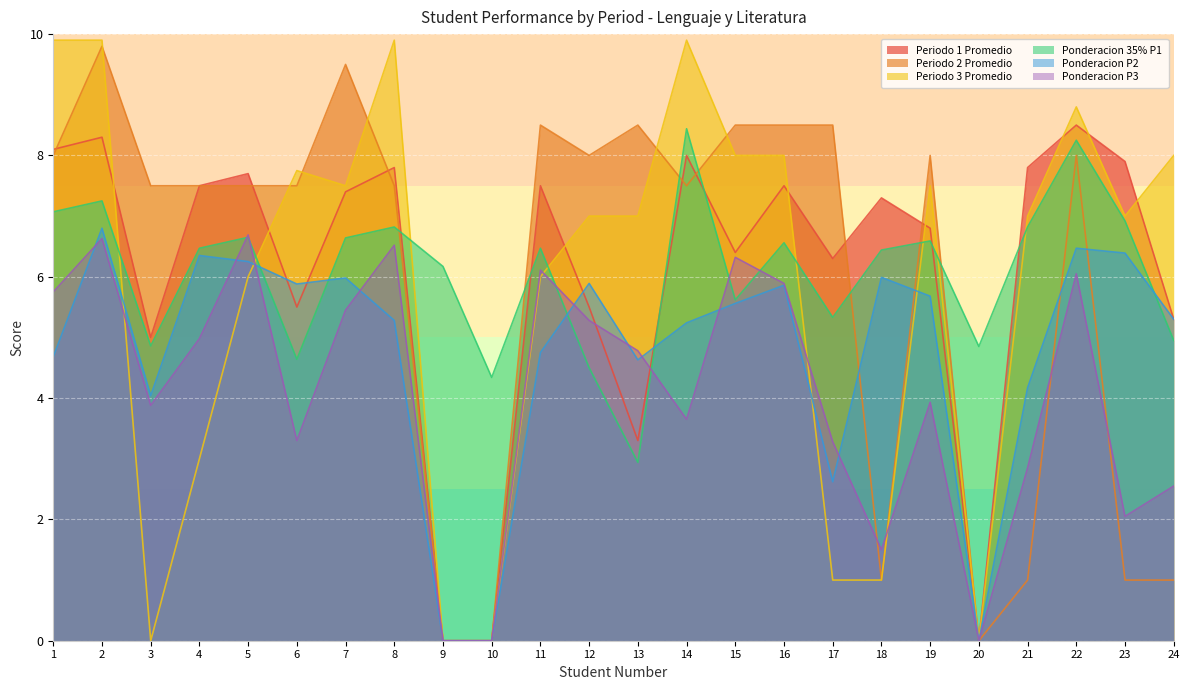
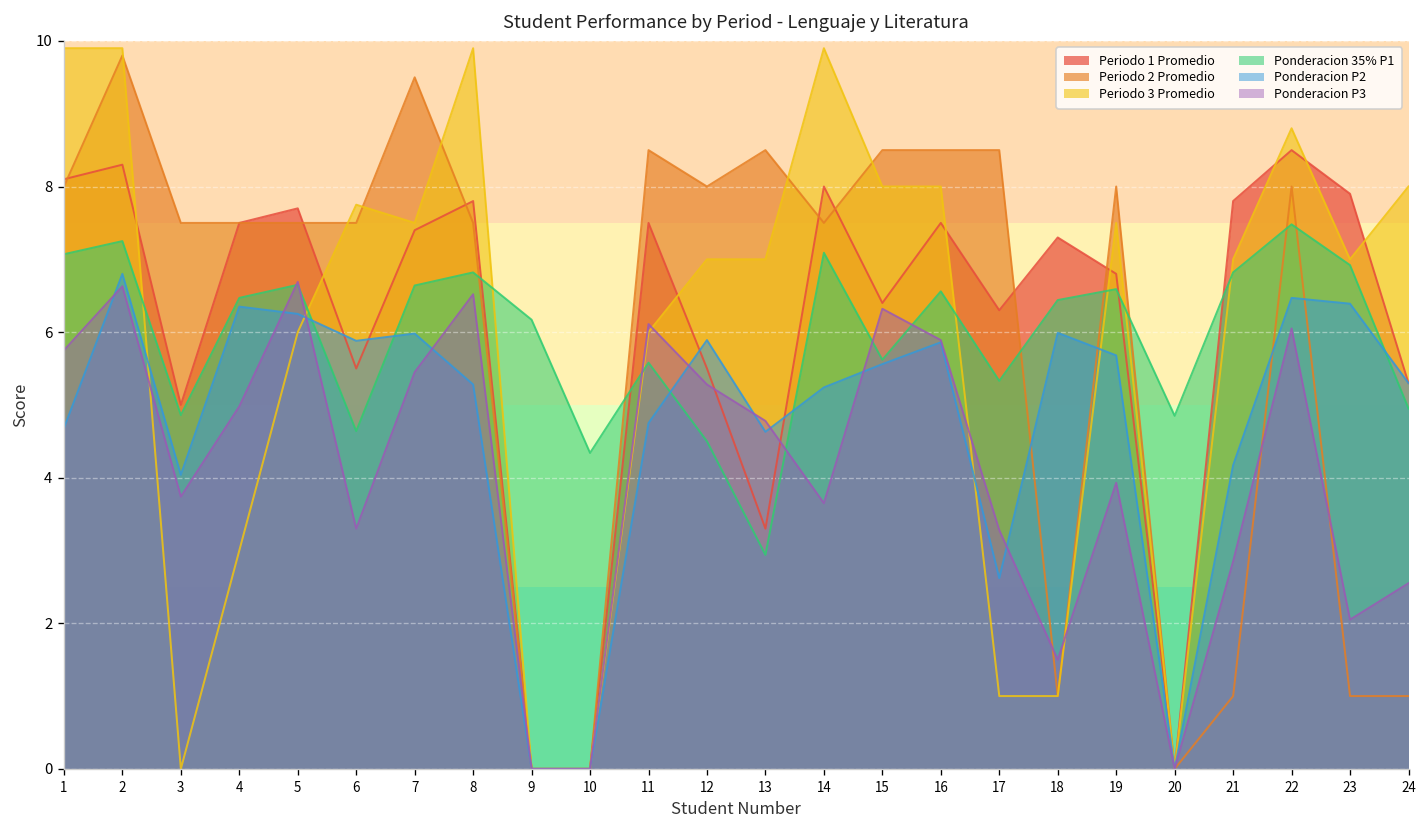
  {
    "Periodo 3 Promedio": {
      "1": 9.9,
      "2": 9.9,
      "3": 0.0,
      "4": 3.0,
      "5": 6.0,
      "6": 7.8,
      "7": 7.5,
      "8": 9.9,
      "11": 6.0,
      "12": 7.0,
      "13": 7.0,
      "14": 9.9,
      "15": 8.0,
      "16": 8.0,
      "17": 1.0,
      "19": 7.5,
      "21": 7.0,
      "22": 8.8,
      "23": 7.0,
      "24": 8.0
    },
    "Ponderacion 35% P1": {
      "1": 7.1,
      "2": 7.3,
      "3": 4.9,
      "4": 6.5,
      "6": 4.6,
      "7": 6.6,
      "8": 6.8,
      "9": 6.2,
      "10": 4.3,
-     "11": 6.5,
+     "11": 5.6,
      "12": 4.5,
      "13": 2.9,
-     "14": 8.4,
+     "14": 7.1,
      "15": 5.6,
      "16": 6.6,
      "17": 5.3,
      "18": 6.4,
      "19": 6.6,
      "20": 4.9,
      "21": 6.8,
-     "22": 8.3,
+     "22": 7.5,
      "23": 6.9,
      "24": 5.0
    },
    "Ponderacion P2": {
      "1": 4.7,
      "2": 6.8,
      "3": 4.0,
      "4": 6.4,
      "5": 6.3,
      "6": 5.9,
      "7": 6.0,
      "8": 5.3,
      "11": 4.8,
      "12": 5.9,
      "13": 4.6,
      "14": 5.2,
      "15": 5.6,
      "17": 2.6,
      "18": 6.0,
      "19": 5.7,
      "21": 4.2,
      "22": 6.5,
      "23": 6.4
    },
    "Ponderacion P3": {
      "1": 5.8,
      "2": 6.6,
-     "3": 3.9,
+     "3": 3.7,
      "4": 5.0,
      "6": 3.3,
      "7": 5.5,
      "8": 6.5,
      "11": 6.1,
      "12": 5.3,
      "13": 4.8,
      "14": 3.7,
      "15": 6.3,
      "17": 3.3,
      "18": 1.5,
      "19": 3.9,
      "21": 2.9,
      "22": 6.1,
      "23": 2.1,
      "24": 2.6
    }
  }
